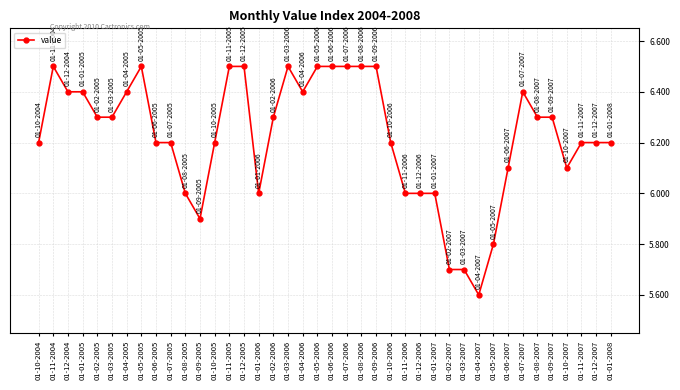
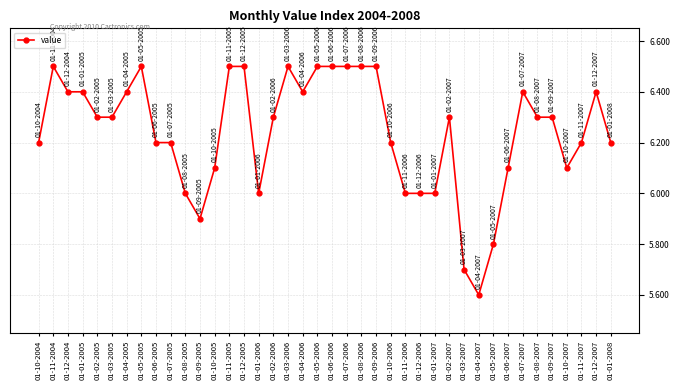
  {
-   "01-10-2005": 6.2,
-   "01-02-2007": 5.7,
-   "01-12-2007": 6.2
+   "01-10-2005": 6.1,
+   "01-02-2007": 6.3,
+   "01-12-2007": 6.4
  }
